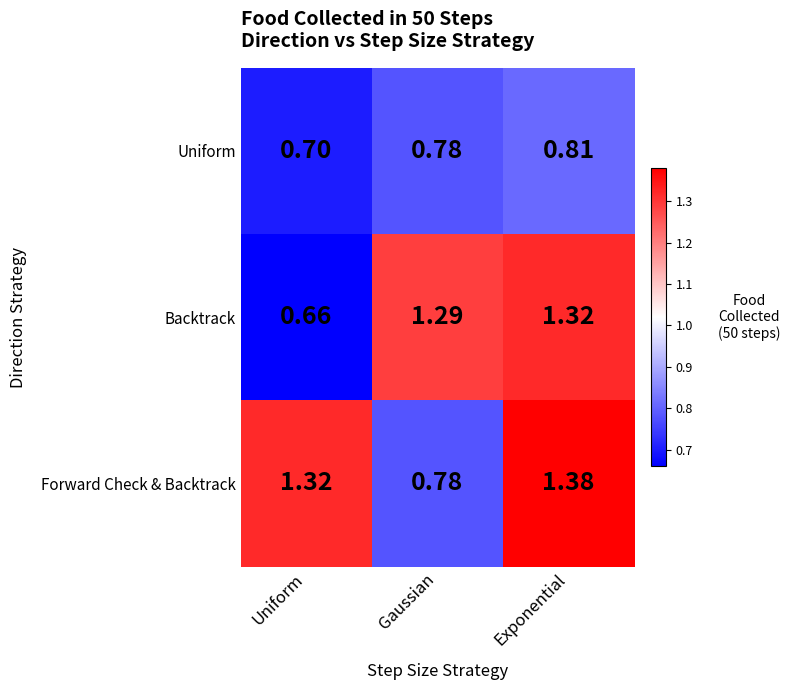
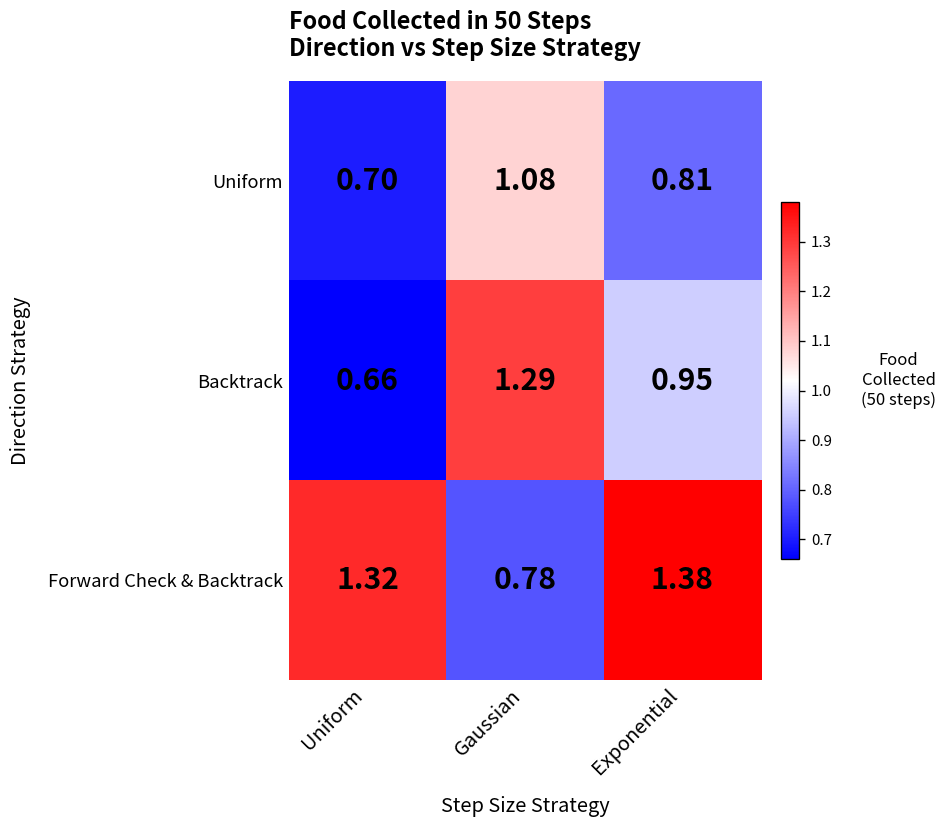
  {
    "Uniform": {
      "Uniform": 0.70,
-     "Gaussian": 0.78,
+     "Gaussian": 1.08,
      "Exponential": 0.81
    },
    "Backtrack": {
      "Uniform": 0.66,
      "Gaussian": 1.29,
-     "Exponential": 1.32
+     "Exponential": 0.95
    },
    "Forward Check & Backtrack": {
      "Uniform": 1.32,
      "Gaussian": 0.78,
      "Exponential": 1.38
    }
  }
